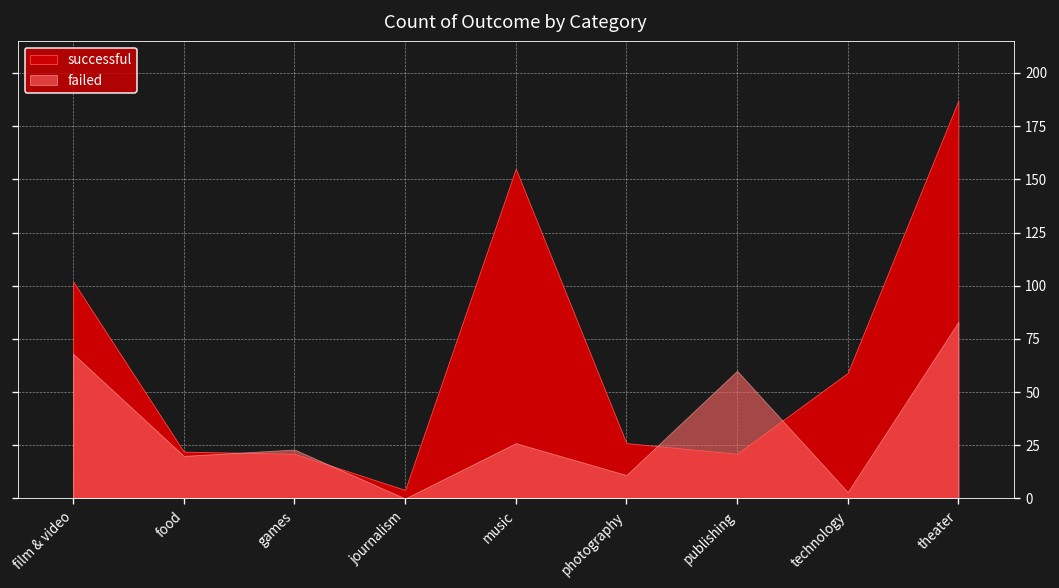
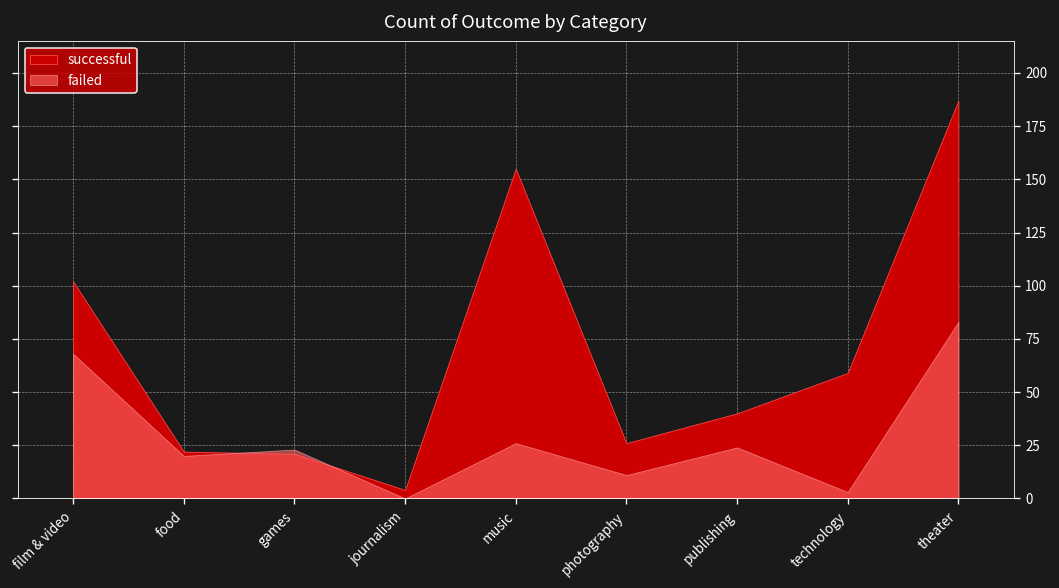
  {
    "successful": {
      "film & video": 102,
      "food": 22,
      "games": 21,
      "journalism": 4,
      "music": 155,
      "photography": 26,
-     "publishing": 21,
+     "publishing": 40,
      "technology": 59,
      "theater": 187
    },
    "failed": {
      "film & video": 68,
      "food": 20,
      "games": 23,
      "journalism": 0,
      "music": 26,
      "photography": 11,
-     "publishing": 60,
+     "publishing": 24,
      "technology": 3,
      "theater": 83
    }
  }
